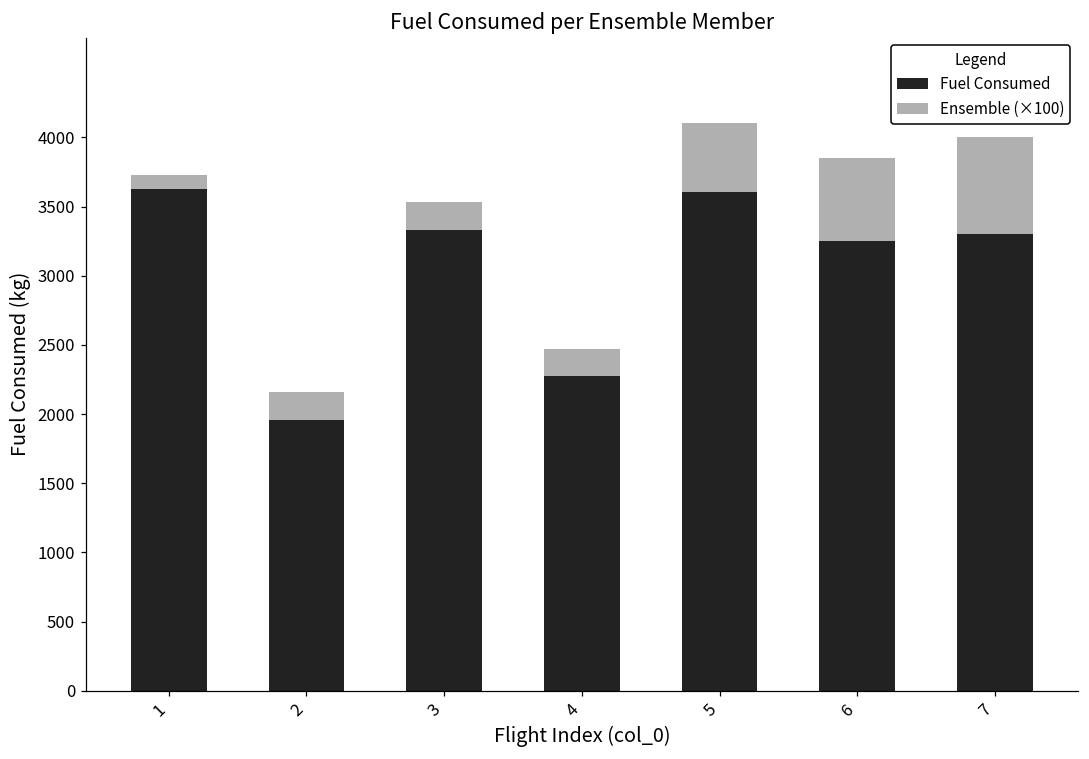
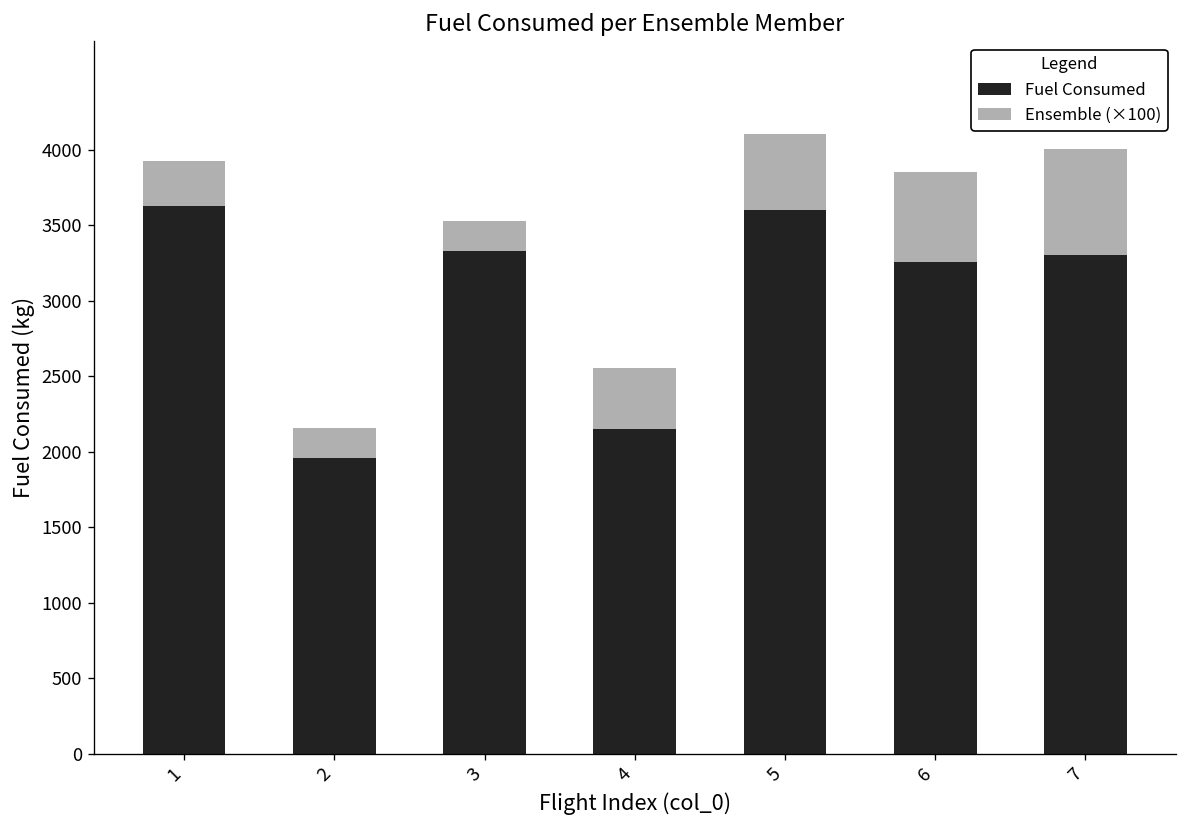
  {
    "Fuel Consumed": {
      "1": 3630,
      "2": 1960,
      "3": 3330,
-     "4": 2270,
+     "4": 2150,
      "5": 3600,
      "6": 3250,
      "7": 3300
    },
    "Ensemble (×100)": {
-     "1": 100,
+     "1": 300,
      "2": 200,
      "3": 200,
-     "4": 200,
+     "4": 400,
      "5": 500,
      "6": 600,
      "7": 700
    }
  }
